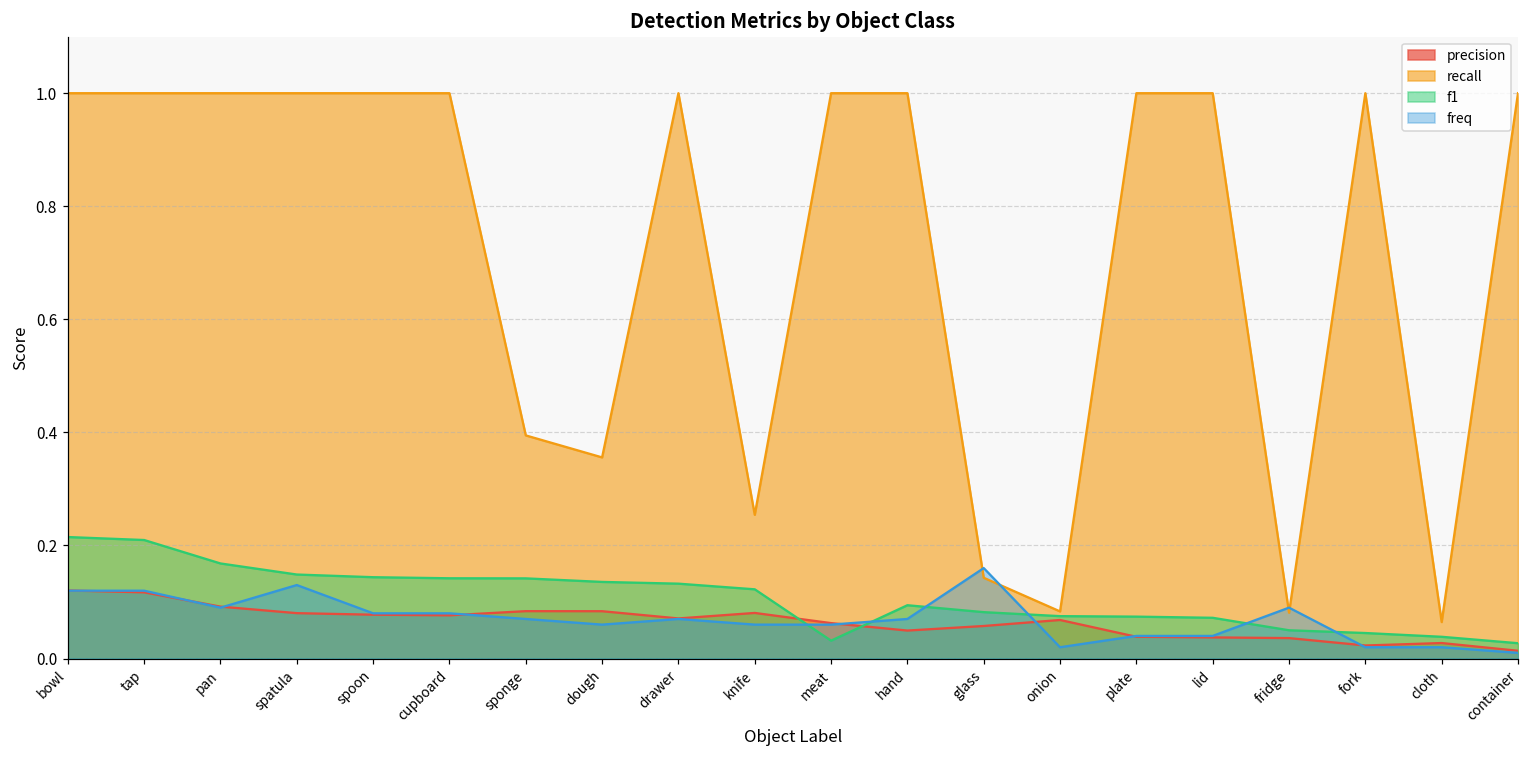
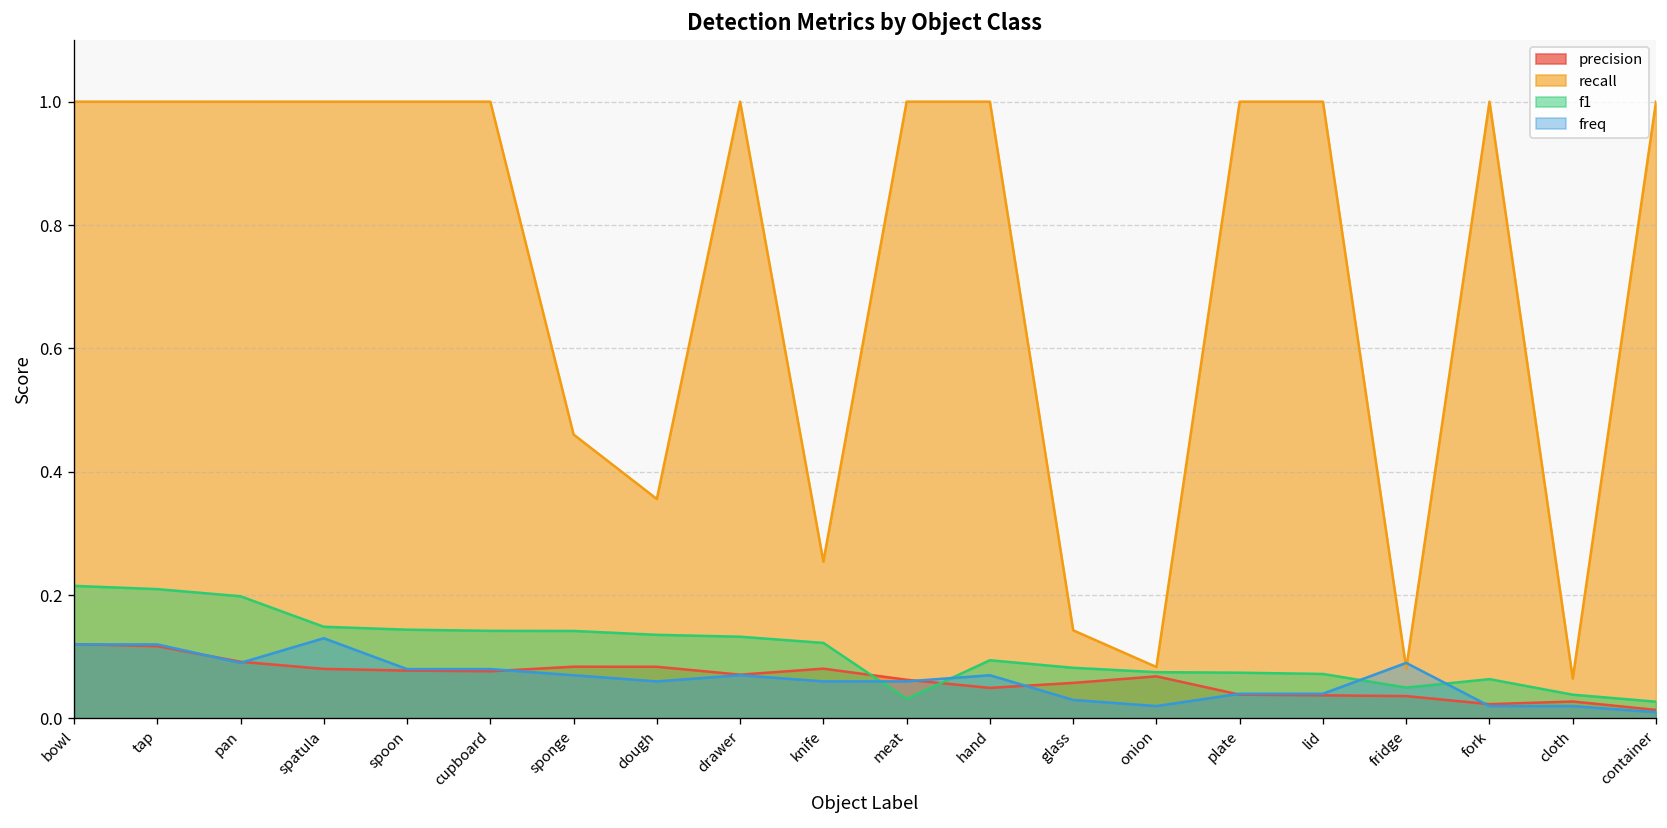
  {
    "precision": {
      "spatula": 0.08,
      "sponge": 0.08,
      "dough": 0.08,
      "knife": 0.08,
      "hand": 0.05,
      "glass": 0.06,
      "onion": 0.07,
      "fridge": 0.04,
      "cloth": 0.03
    },
    "recall": {
      "bowl": 1.00,
      "tap": 1.00,
      "pan": 1.00,
      "spatula": 1.00,
      "spoon": 1.00,
      "cupboard": 1.00,
-     "sponge": 0.39,
+     "sponge": 0.46,
      "dough": 0.36,
      "drawer": 1.00,
      "knife": 0.25,
      "meat": 1.00,
      "hand": 1.00,
      "glass": 0.14,
      "onion": 0.08,
      "plate": 1.00,
      "lid": 1.00,
      "fridge": 0.08,
      "fork": 1.00,
      "cloth": 0.06,
      "container": 1.00
    },
    "f1": {
      "bowl": 0.21,
      "tap": 0.21,
-     "pan": 0.17,
+     "pan": 0.20,
      "spatula": 0.15,
      "spoon": 0.14,
      "cupboard": 0.14,
      "sponge": 0.14,
      "dough": 0.14,
      "drawer": 0.13,
      "knife": 0.12,
      "meat": 0.03,
      "hand": 0.09,
      "glass": 0.08,
      "onion": 0.08,
      "plate": 0.07,
      "lid": 0.07,
      "fridge": 0.05,
-     "fork": 0.05,
+     "fork": 0.06,
      "cloth": 0.04,
      "container": 0.03
    },
    "freq": {
      "spatula": 0.13,
      "sponge": 0.07,
      "dough": 0.06,
      "knife": 0.06,
      "hand": 0.07,
-     "glass": 0.16,
+     "glass": 0.03,
      "onion": 0.02,
      "fridge": 0.09,
      "cloth": 0.02
    }
  }
